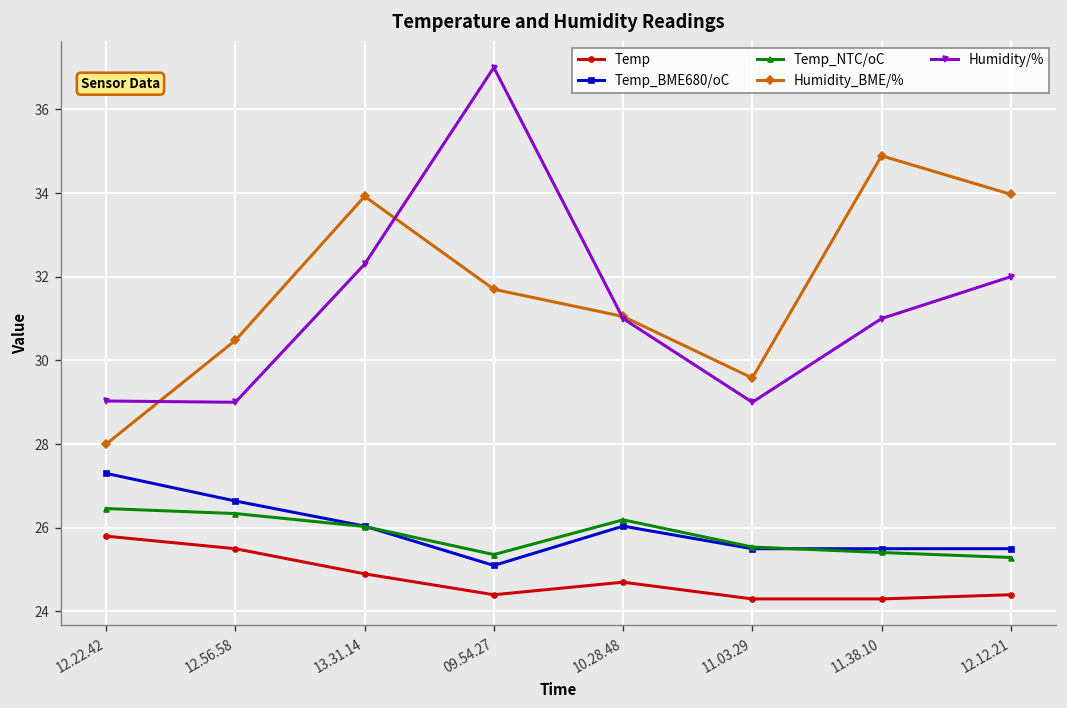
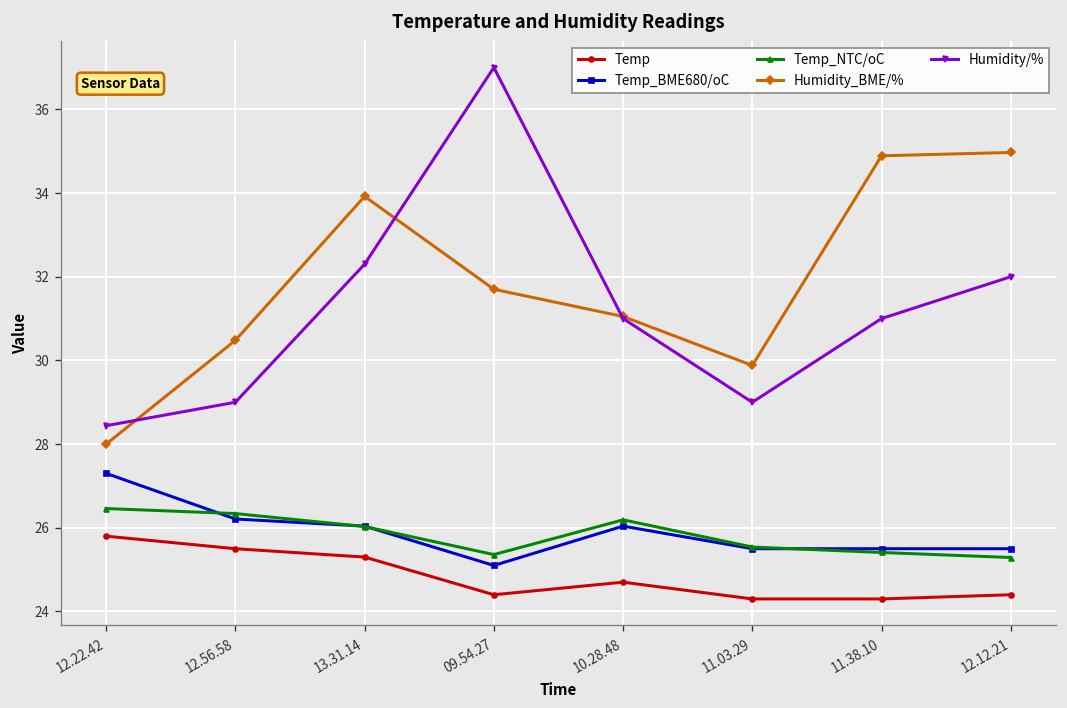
  {
    "Temp": {
      "12.22.42": 25.8,
      "12.56.58": 25.5,
-     "13.31.14": 24.9,
+     "13.31.14": 25.3,
      "09.54.27": 24.4,
      "10.28.48": 24.7,
      "11.03.29": 24.3,
      "11.38.10": 24.3,
      "12.12.21": 24.4
    },
    "Temp_BME680/oC": {
      "12.22.42": 27.3,
-     "12.56.58": 26.6,
+     "12.56.58": 26.2,
      "09.54.27": 25.1,
      "10.28.48": 26.0,
      "11.38.10": 25.5,
      "12.12.21": 25.5
    },
    "Temp_NTC/oC": {
      "12.22.42": 26.5,
      "12.56.58": 26.3,
      "09.54.27": 25.4,
      "10.28.48": 26.2,
      "11.38.10": 25.4,
      "12.12.21": 25.3
    },
    "Humidity_BME/%": {
      "12.22.42": 28.0,
      "12.56.58": 30.5,
      "13.31.14": 33.9,
      "09.54.27": 31.7,
-     "11.03.29": 29.6,
+     "11.03.29": 29.9,
      "11.38.10": 34.9,
-     "12.12.21": 34.0
+     "12.12.21": 35.0
    },
    "Humidity/%": {
-     "12.22.42": 29.0,
+     "12.22.42": 28.4,
      "12.56.58": 29.0,
      "13.31.14": 32.3,
      "09.54.27": 37.0,
      "11.03.29": 29.0,
      "11.38.10": 31.0,
      "12.12.21": 32.0
    }
  }
